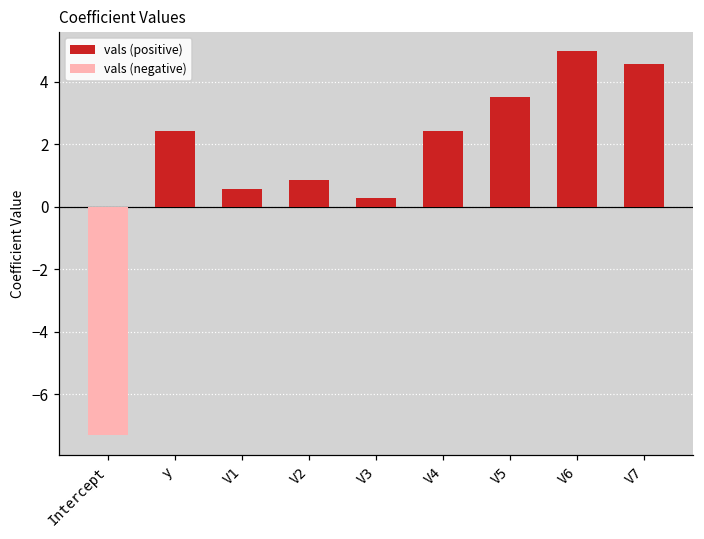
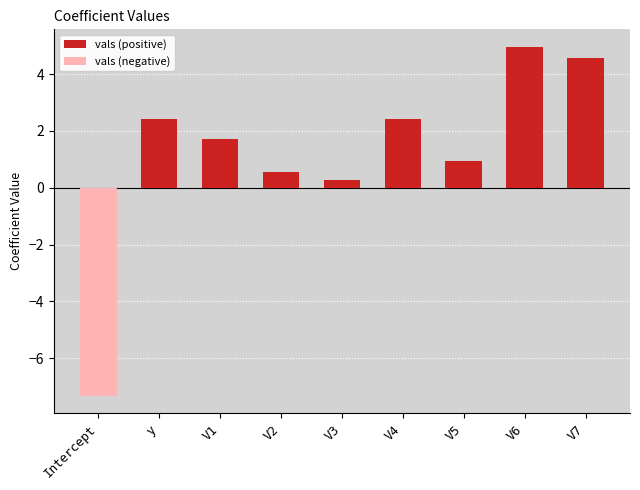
  {
    "Intercept": -7.3,
    "y": 2.4,
-   "V1": 0.6,
-   "V2": 0.9,
+   "V1": 1.7,
+   "V2": 0.6,
    "V3": 0.3,
    "V4": 2.4,
-   "V5": 3.5,
+   "V5": 1.0,
    "V6": 5.0,
    "V7": 4.6
  }
